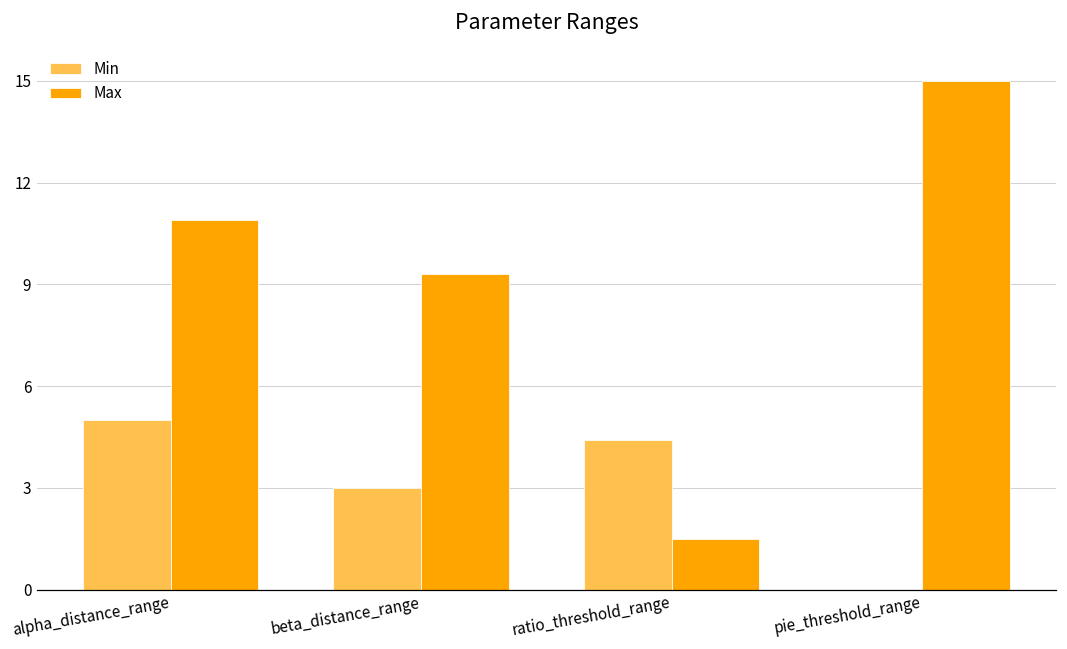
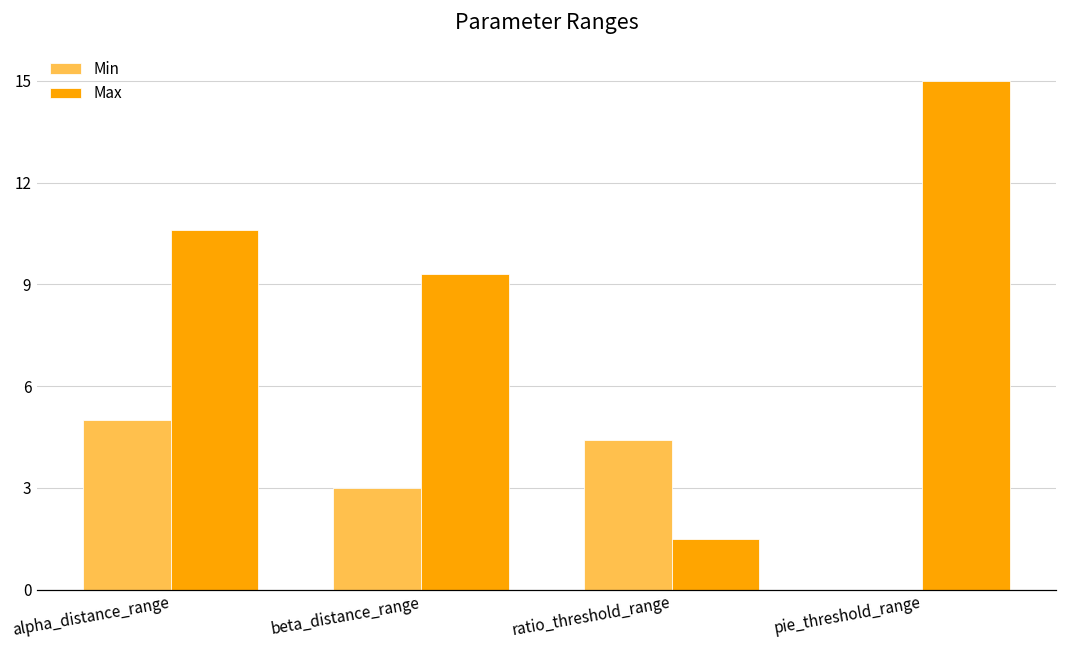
  {
    "Min": {
      "alpha_distance_range": 5.0,
      "beta_distance_range": 3.0,
      "ratio_threshold_range": 4.4,
      "pie_threshold_range": 0.0
    },
    "Max": {
-     "alpha_distance_range": 10.9,
+     "alpha_distance_range": 10.6,
      "beta_distance_range": 9.3,
      "ratio_threshold_range": 1.5,
      "pie_threshold_range": 15.0
    }
  }
